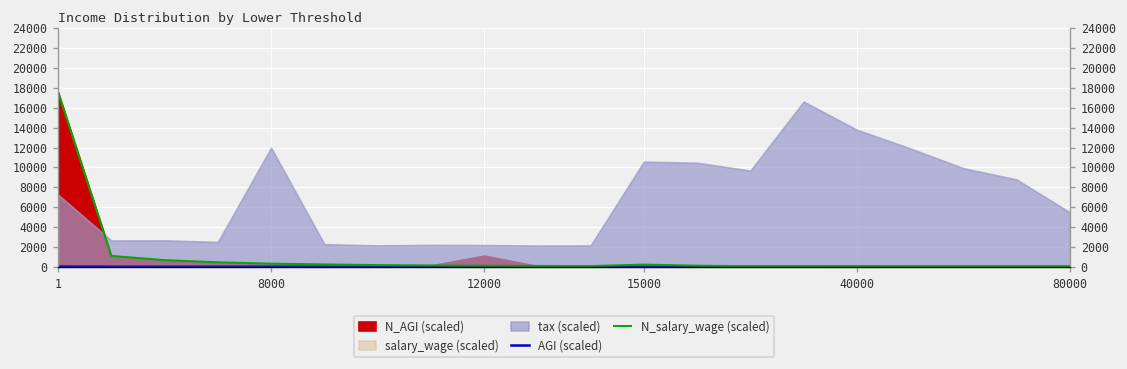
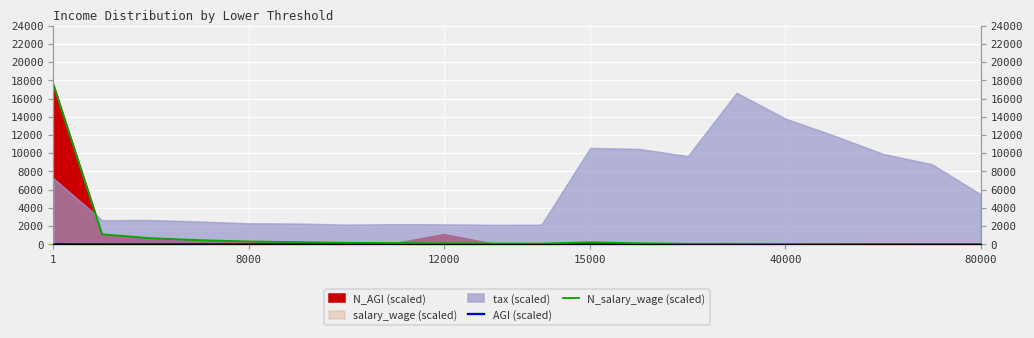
  {
    "salary_wage (scaled)": {
      "8000": 0
    },
    "N_AGI (scaled)": {
      "12000": 1000
    },
    "tax (scaled)": {
-     "8000": 12000,
+     "8000": 2000,
      "12000": 2000,
      "15000": 11000,
      "40000": 14000,
      "80000": 5000
    }
  }
